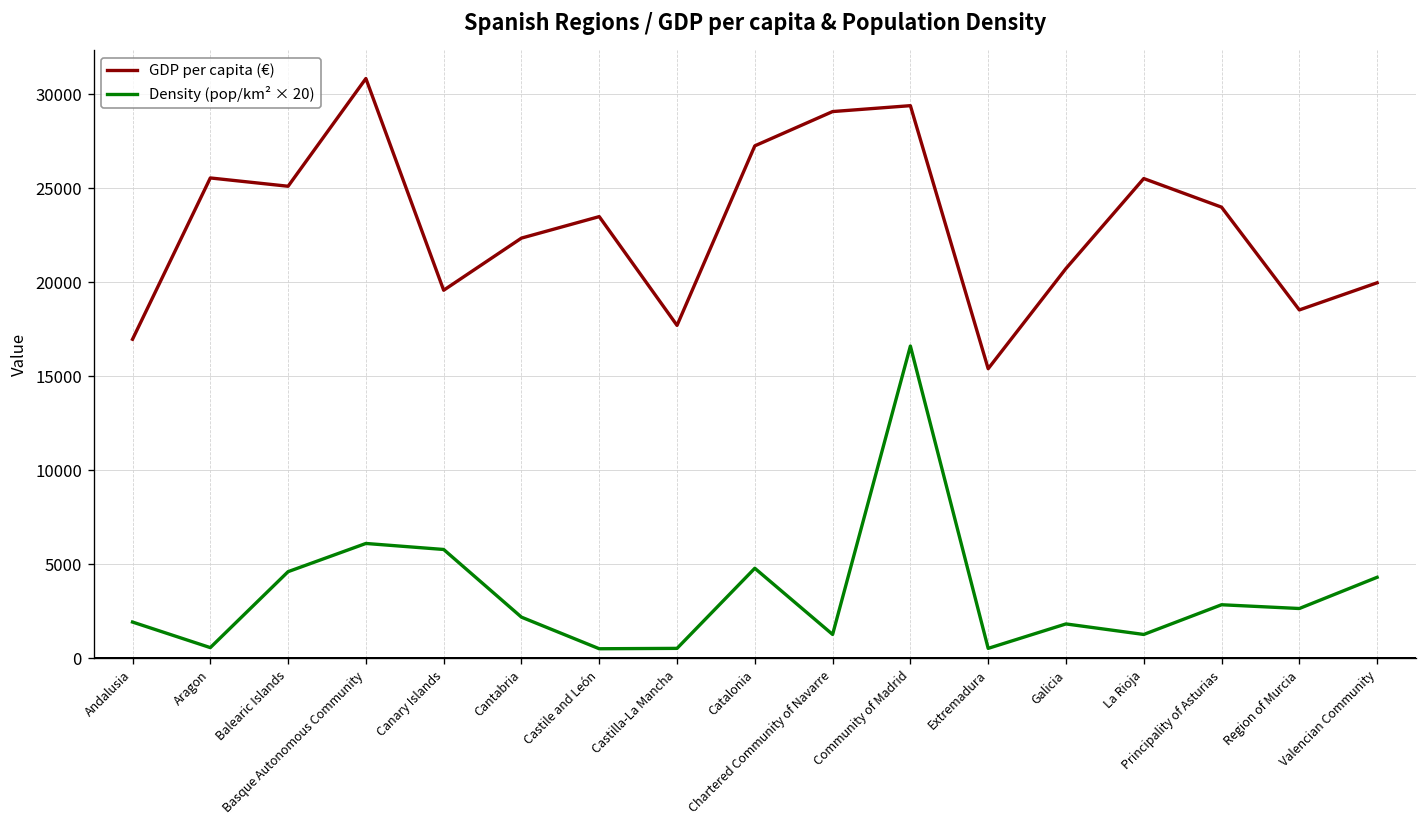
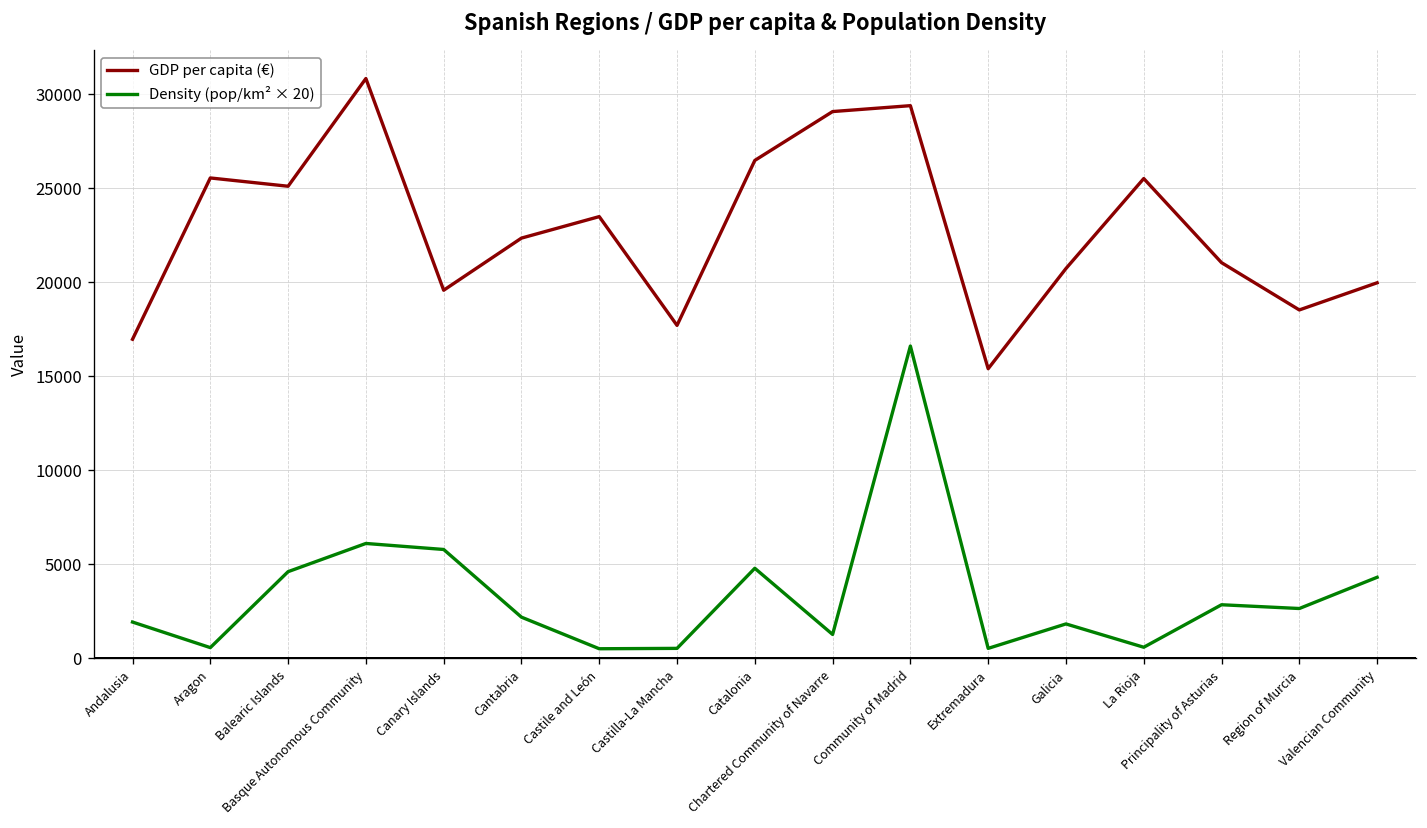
  {
    "GDP per capita (€)": {
      "Andalusia": 17000,
      "Aragon": 25500,
      "Balearic Islands": 25100,
      "Basque Autonomous Community": 30800,
      "Canary Islands": 19600,
      "Cantabria": 22300,
      "Castile and León": 23500,
      "Castilla-La Mancha": 17700,
-     "Catalonia": 27200,
+     "Catalonia": 26500,
      "Chartered Community of Navarre": 29100,
      "Community of Madrid": 29400,
      "Extremadura": 15400,
      "Galicia": 20700,
      "La Rioja": 25500,
-     "Principality of Asturias": 24000,
+     "Principality of Asturias": 21000,
      "Region of Murcia": 18500,
      "Valencian Community": 20000
    },
    "Density (pop/km² × 20)": {
      "Andalusia": 1900,
      "Aragon": 600,
      "Balearic Islands": 4600,
      "Basque Autonomous Community": 6100,
      "Canary Islands": 5800,
      "Cantabria": 2200,
      "Castile and León": 500,
      "Castilla-La Mancha": 500,
      "Catalonia": 4800,
      "Chartered Community of Navarre": 1300,
      "Community of Madrid": 16600,
      "Extremadura": 500,
      "Galicia": 1800,
-     "La Rioja": 1300,
+     "La Rioja": 600,
      "Principality of Asturias": 2800,
      "Region of Murcia": 2600,
      "Valencian Community": 4300
    }
  }
